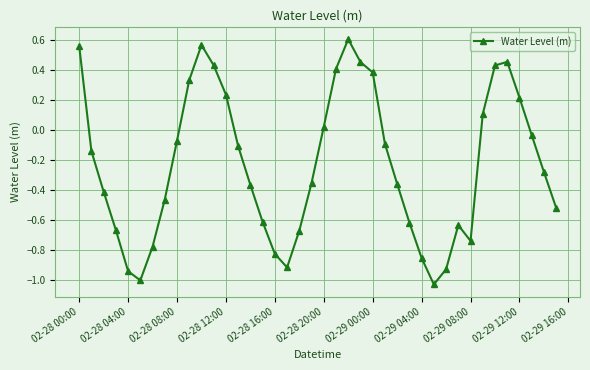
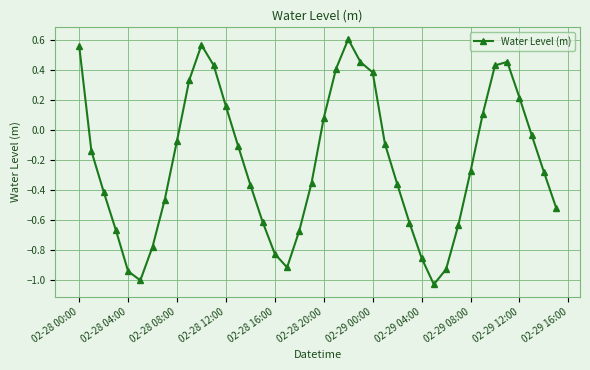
  {
    "02-28 00:00": 0.56,
    "02-28 04:00": -0.94,
    "02-28 08:00": -0.07,
-   "02-28 12:00": 0.23,
+   "02-28 12:00": 0.16,
    "02-28 16:00": -0.82,
-   "02-28 20:00": 0.02,
+   "02-28 20:00": 0.08,
    "02-29 00:00": 0.38,
    "02-29 04:00": -0.85,
-   "02-29 08:00": -0.74,
+   "02-29 08:00": -0.28,
    "02-29 12:00": 0.22
  }
